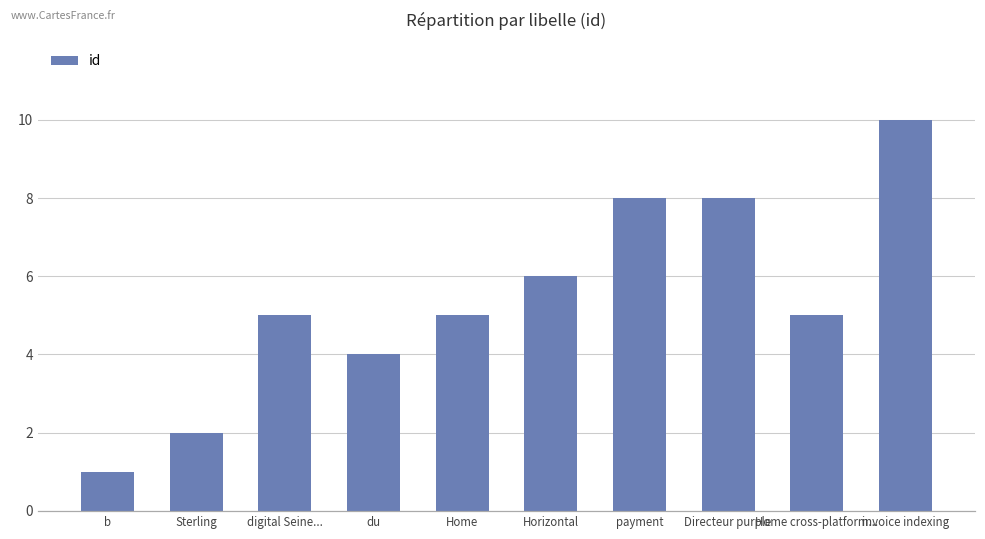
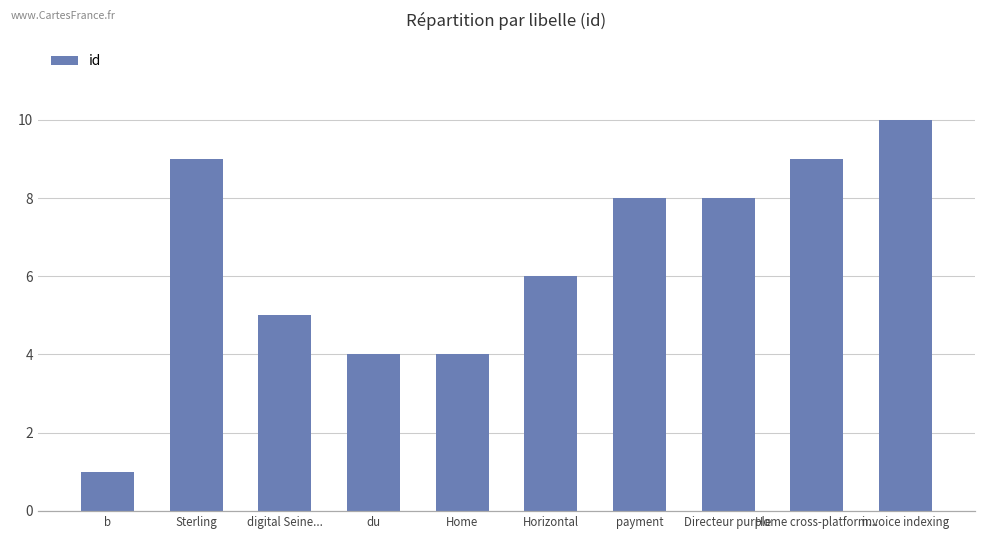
  {
    "b": 1,
-   "Sterling": 2,
+   "Sterling": 9,
    "digital Seine...": 5,
    "du": 4,
-   "Home": 5,
+   "Home": 4,
    "Horizontal": 6,
    "payment": 8,
-   "Home cross-platform...": 5
+   "Home cross-platform...": 9
  }
